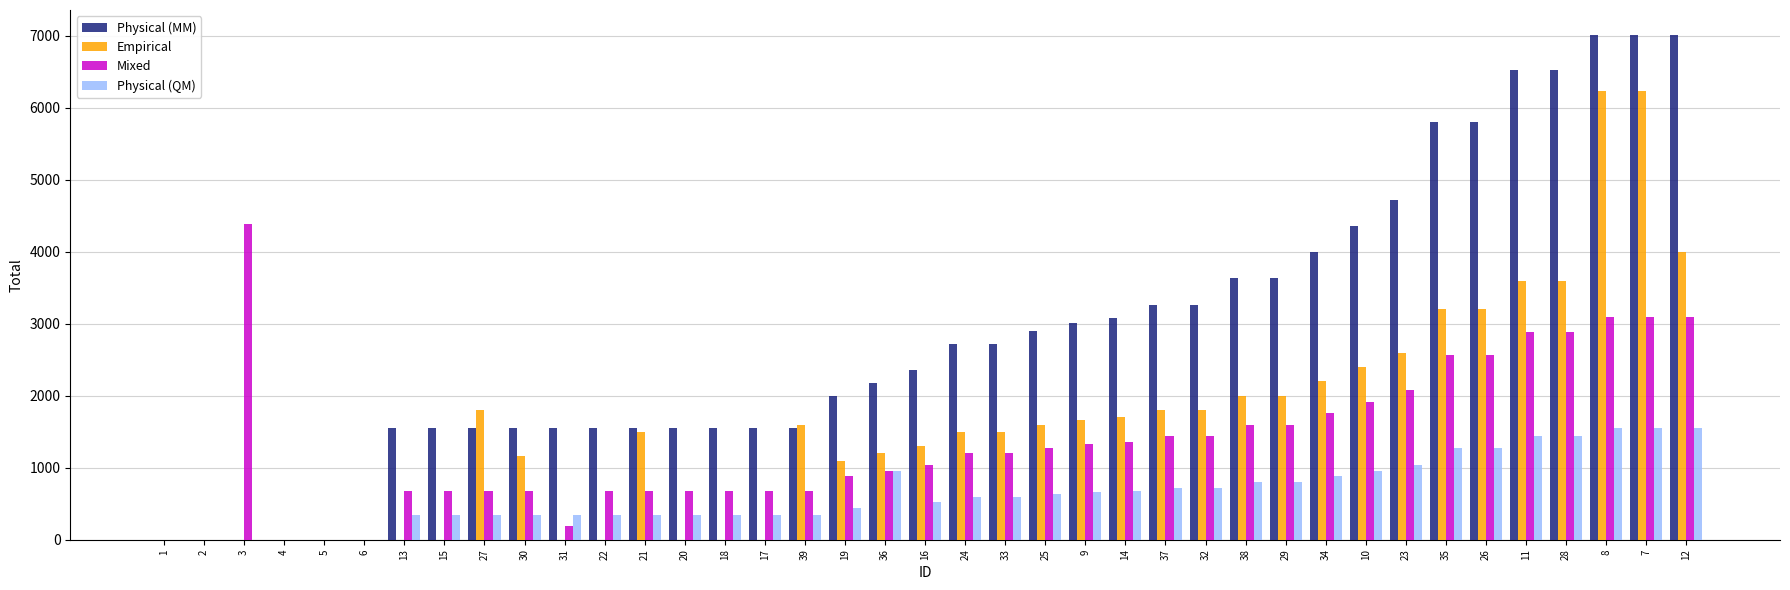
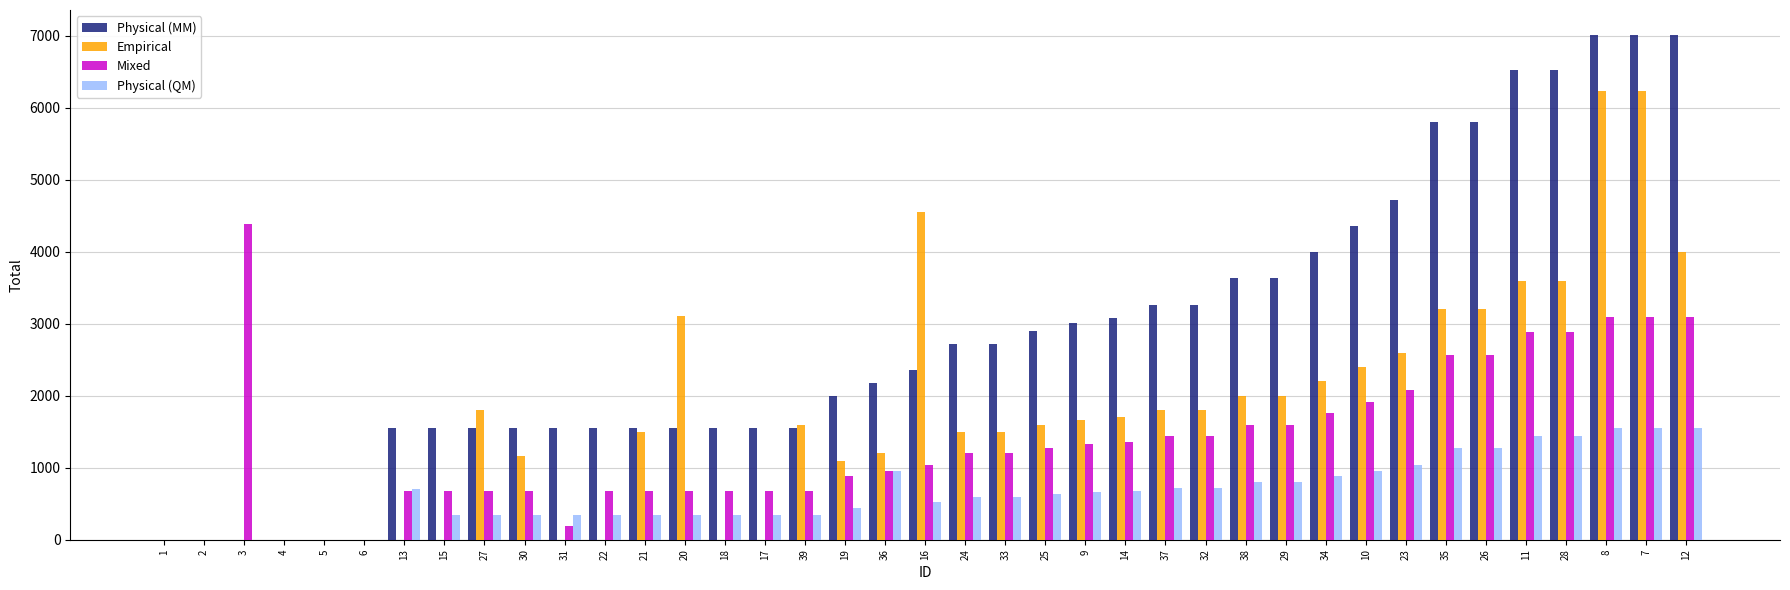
  {
    "Physical (MM)": {
      "1": 0,
      "2": 0,
      "3": 0,
      "4": 0,
      "5": 0,
      "6": 0,
      "13": 1500,
      "15": 1500,
      "27": 1500,
      "30": 1500,
      "31": 1500,
      "22": 1500,
      "21": 1500,
      "20": 1500,
      "18": 1500,
      "17": 1500,
      "39": 1500,
      "19": 2000,
      "36": 2200,
      "16": 2400,
      "24": 2700,
      "33": 2700,
      "25": 2900,
      "9": 3000,
      "14": 3100,
      "37": 3300,
      "32": 3300,
      "38": 3600,
      "29": 3600,
      "34": 4000,
      "10": 4400,
      "23": 4700,
      "35": 5800,
      "26": 5800,
      "11": 6500,
      "28": 6500,
      "8": 7000,
      "7": 7000,
      "12": 7000
    },
    "Empirical": {
      "1": 0,
      "2": 0,
      "3": 0,
      "4": 0,
      "5": 0,
      "6": 0,
      "13": 0,
      "15": 0,
      "27": 1800,
      "30": 1200,
      "31": 0,
      "22": 0,
      "21": 1500,
-     "20": 0,
+     "20": 3100,
      "18": 0,
      "17": 0,
      "39": 1600,
      "19": 1100,
      "36": 1200,
-     "16": 1300,
+     "16": 4600,
      "24": 1500,
      "33": 1500,
      "25": 1600,
      "9": 1700,
      "14": 1700,
      "37": 1800,
      "32": 1800,
      "38": 2000,
      "29": 2000,
      "34": 2200,
      "10": 2400,
      "23": 2600,
      "35": 3200,
      "26": 3200,
      "11": 3600,
      "28": 3600,
      "8": 6200,
      "7": 6200,
      "12": 4000
    },
    "Mixed": {
      "1": 0,
      "2": 0,
      "3": 4400,
      "4": 0,
      "5": 0,
      "6": 0,
      "13": 700,
      "15": 700,
      "27": 700,
      "30": 700,
      "31": 200,
      "22": 700,
      "21": 700,
      "20": 700,
      "18": 700,
      "17": 700,
      "39": 700,
      "19": 900,
      "36": 1000,
      "16": 1000,
      "24": 1200,
      "33": 1200,
      "25": 1300,
      "9": 1300,
      "14": 1400,
      "37": 1400,
      "32": 1400,
      "38": 1600,
      "29": 1600,
      "34": 1800,
      "10": 1900,
      "23": 2100,
      "35": 2600,
      "26": 2600,
      "11": 2900,
      "28": 2900,
      "8": 3100,
      "7": 3100,
      "12": 3100
    },
    "Physical (QM)": {
      "1": 0,
      "2": 0,
      "3": 0,
      "4": 0,
      "5": 0,
      "6": 0,
-     "13": 300,
+     "13": 700,
      "15": 300,
      "27": 300,
      "30": 300,
      "31": 300,
      "22": 300,
      "21": 300,
      "20": 300,
      "18": 300,
      "17": 300,
      "39": 300,
      "19": 400,
      "36": 1000,
      "16": 500,
      "24": 600,
      "33": 600,
      "25": 600,
      "9": 700,
      "14": 700,
      "37": 700,
      "32": 700,
      "38": 800,
      "29": 800,
      "34": 900,
      "10": 1000,
      "23": 1000,
      "35": 1300,
      "26": 1300,
      "11": 1400,
      "28": 1400,
      "8": 1500,
      "7": 1500,
      "12": 1500
    }
  }
